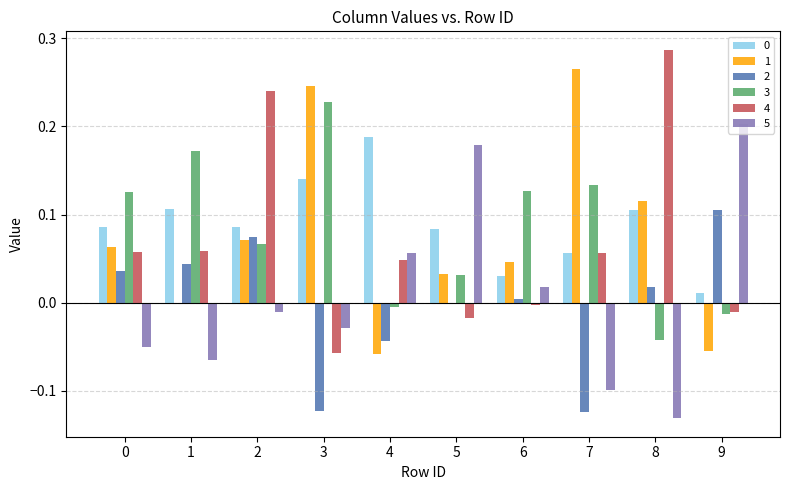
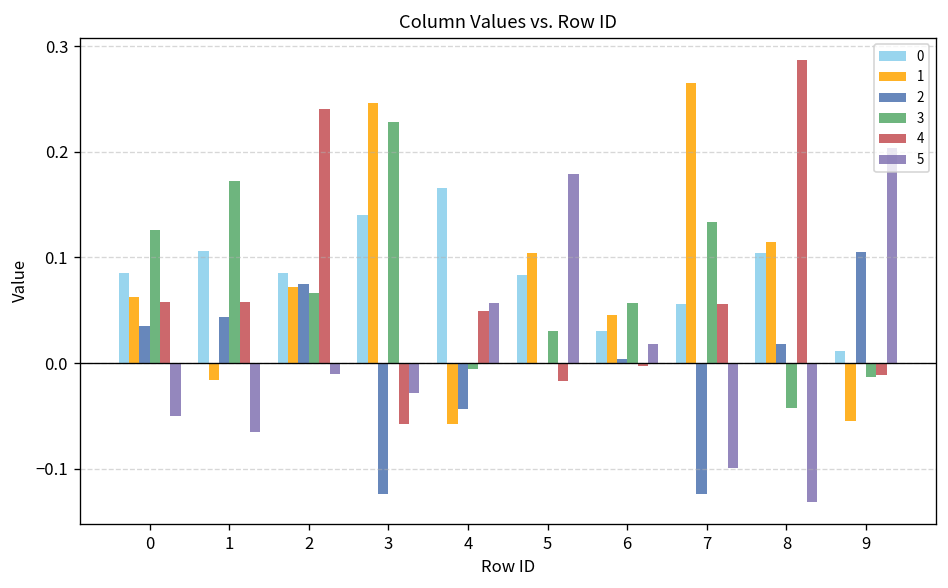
  {
    "0": {
      "0": 0.09,
      "1": 0.11,
      "2": 0.09,
      "3": 0.14,
-     "4": 0.19,
+     "4": 0.17,
      "5": 0.08,
      "6": 0.03,
      "7": 0.06,
      "8": 0.10,
      "9": 0.01
    },
    "1": {
      "0": 0.06,
-     "1": 0.00,
+     "1": -0.02,
      "2": 0.07,
      "3": 0.25,
      "4": -0.06,
-     "5": 0.03,
+     "5": 0.10,
      "6": 0.05,
      "7": 0.27,
      "8": 0.12,
      "9": -0.06
    },
    "3": {
      "0": 0.13,
      "1": 0.17,
      "2": 0.07,
      "3": 0.23,
      "4": -0.01,
      "5": 0.03,
-     "6": 0.13,
+     "6": 0.06,
      "7": 0.13,
      "8": -0.04,
      "9": -0.01
    },
    "4": {
      "0": 0.06,
      "1": 0.06,
      "2": 0.24,
      "3": -0.06,
      "4": 0.05,
      "5": -0.02,
      "6": 0.00,
      "7": 0.06,
      "8": 0.29,
      "9": -0.01
    }
  }
